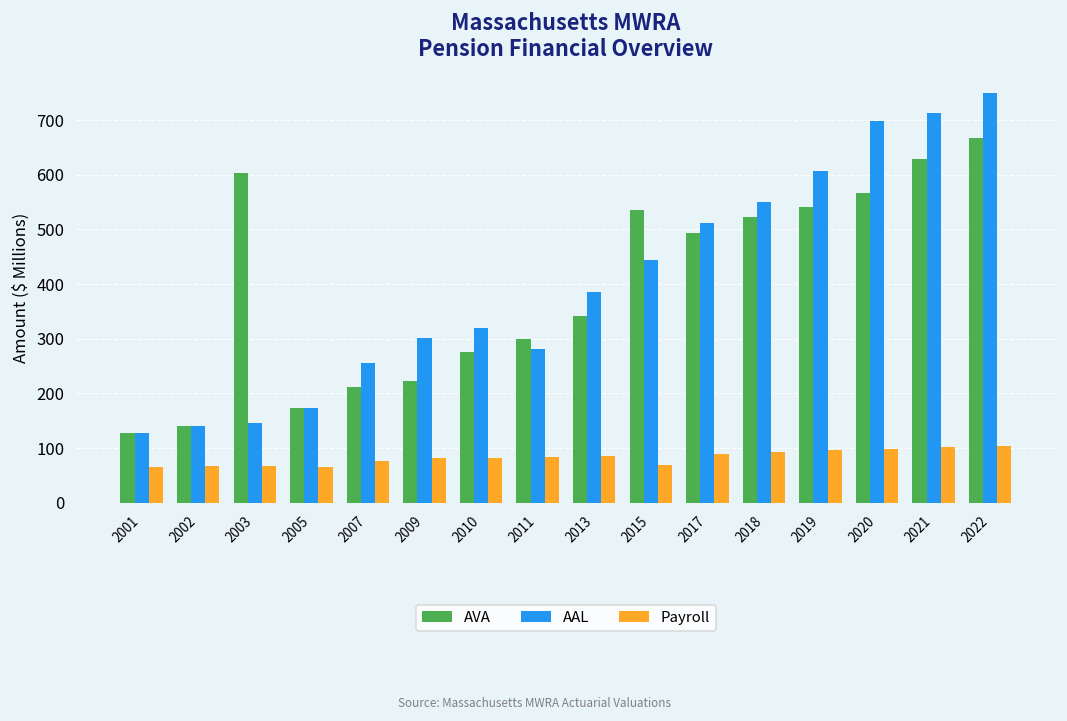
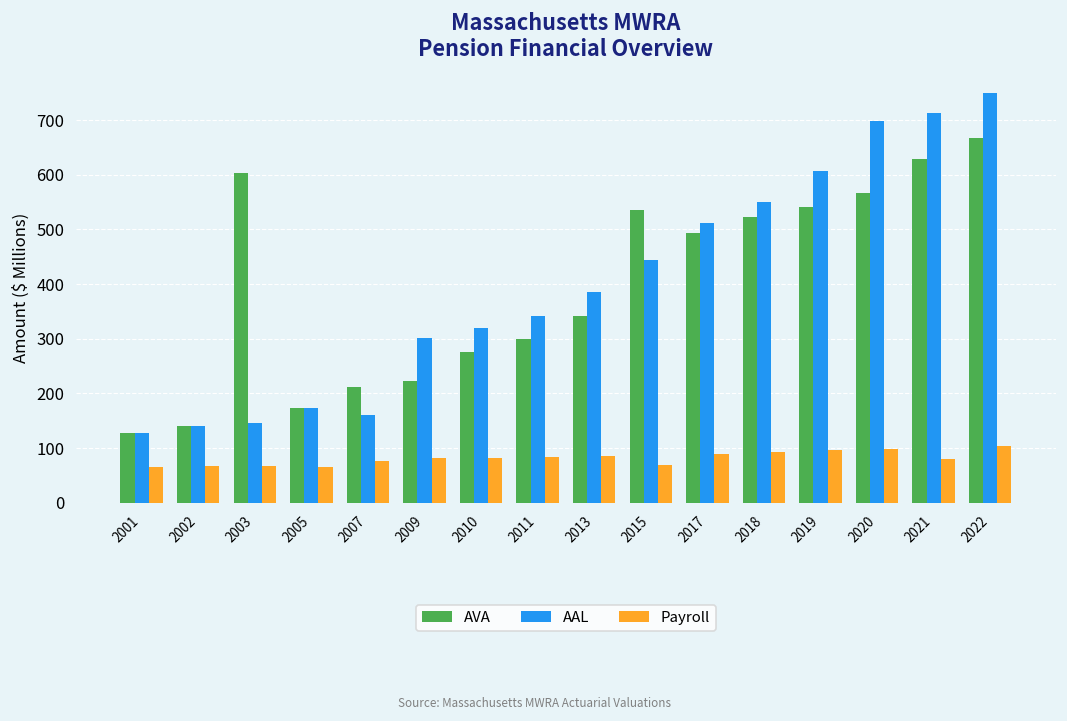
  {
    "AVA": {
      "2001": 130,
      "2002": 140,
      "2003": 600,
      "2005": 170,
      "2007": 210,
      "2009": 220,
      "2010": 280,
      "2011": 300,
      "2013": 340,
      "2015": 540,
      "2017": 490,
      "2018": 520,
      "2019": 540,
      "2020": 570,
      "2021": 630,
      "2022": 670
    },
    "AAL": {
      "2001": 130,
      "2002": 140,
      "2003": 150,
      "2005": 170,
-     "2007": 260,
+     "2007": 160,
      "2009": 300,
      "2010": 320,
-     "2011": 280,
+     "2011": 340,
      "2013": 390,
      "2015": 440,
      "2017": 510,
      "2018": 550,
      "2019": 610,
      "2020": 700,
      "2021": 710,
      "2022": 750
    },
    "Payroll": {
      "2001": 70,
      "2002": 70,
      "2003": 70,
      "2005": 70,
      "2007": 80,
      "2009": 80,
      "2010": 80,
      "2011": 80,
      "2013": 80,
      "2015": 70,
      "2017": 90,
      "2018": 90,
      "2019": 100,
      "2020": 100,
-     "2021": 100,
+     "2021": 80,
      "2022": 100
    }
  }
